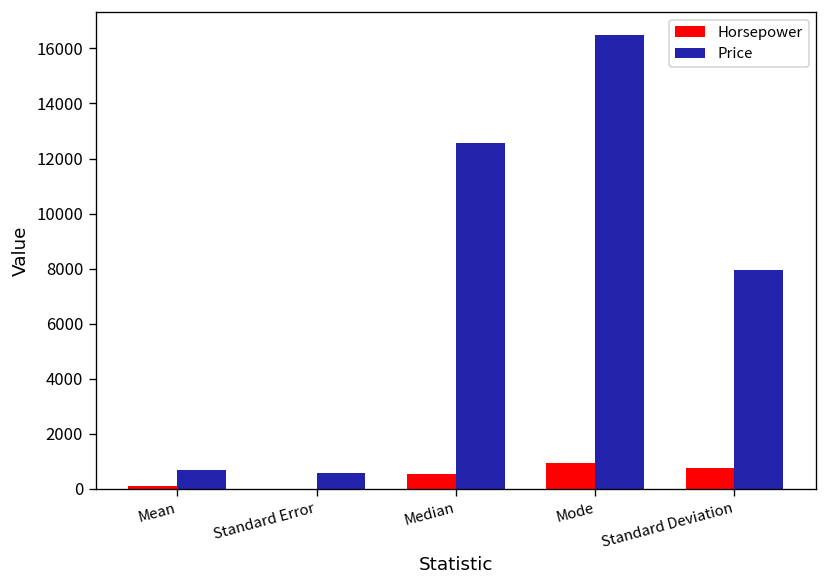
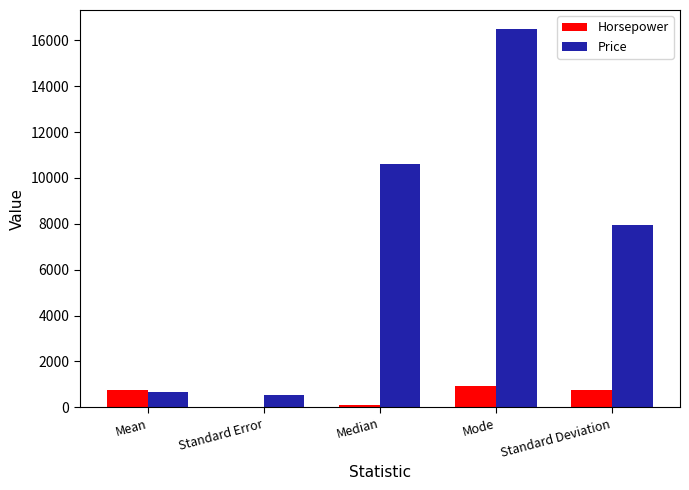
  {
    "Horsepower": {
-     "Mean": 100,
-     "Median": 600,
+     "Mean": 700,
+     "Median": 100,
      "Mode": 900,
      "Standard Deviation": 800
    },
    "Price": {
      "Mean": 700,
      "Standard Error": 600,
-     "Median": 12600,
+     "Median": 10600,
      "Mode": 16500,
      "Standard Deviation": 8000
    }
  }
